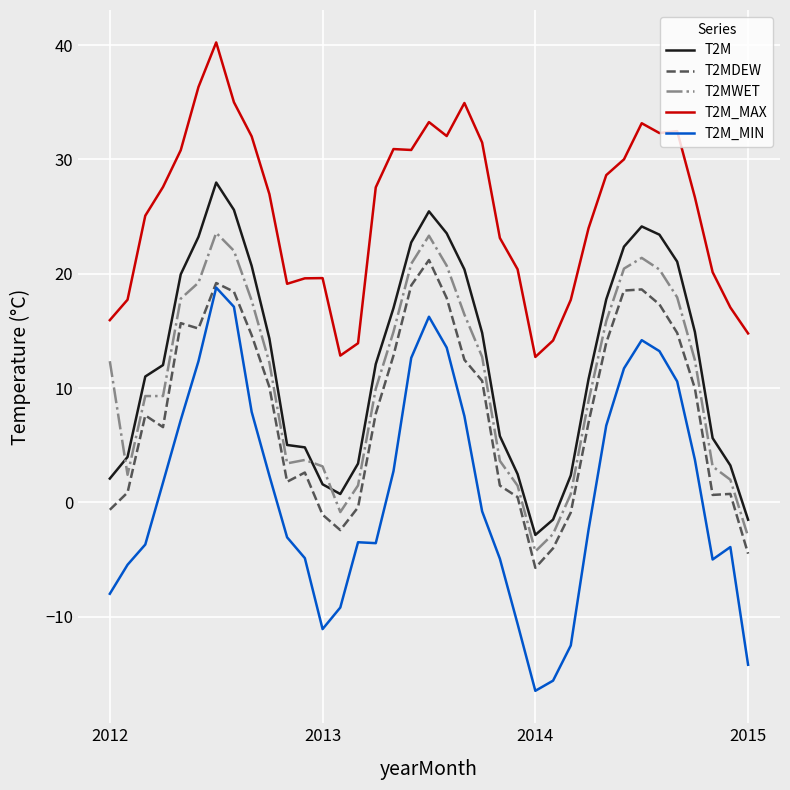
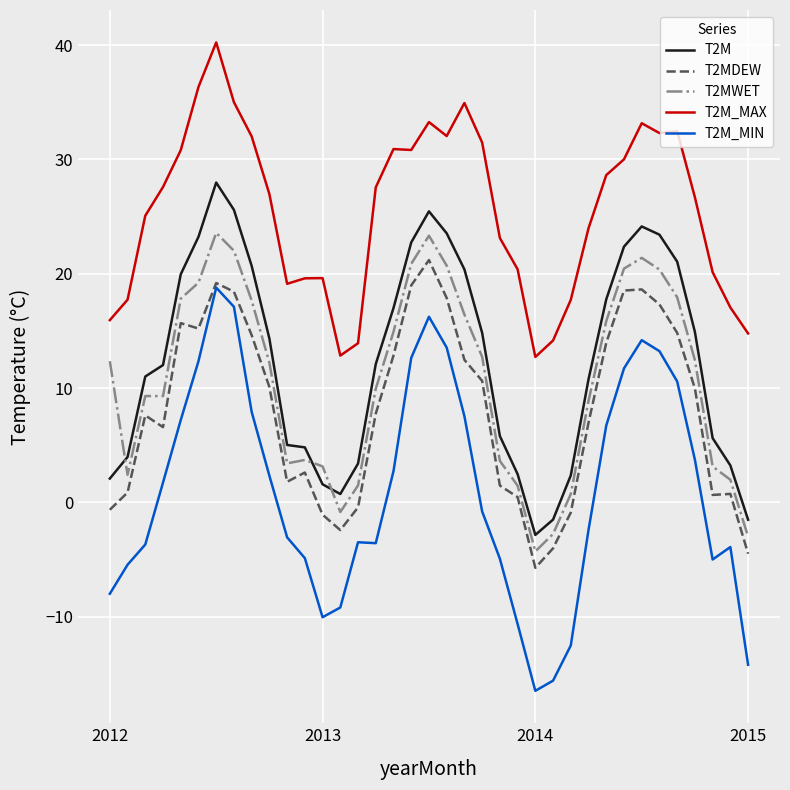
  {
    "T2M": {
      "2012": 2.1,
      "2013": 1.6,
      "2014": -2.9,
      "2015": -1.5
    },
    "T2MDEW": {
      "2012": -0.7,
      "2013": -1.1,
      "2014": -5.7,
      "2015": -4.5
    },
    "T2MWET": {
      "2012": 12.4,
      "2013": 3.2,
      "2014": -4.3,
      "2015": -3.0
    },
    "T2M_MAX": {
      "2012": 15.9,
      "2013": 19.6,
      "2014": 12.7,
      "2015": 14.8
    },
    "T2M_MIN": {
      "2012": -8.0,
-     "2013": -11.1,
+     "2013": -10.1,
      "2014": -16.5,
      "2015": -14.2
    }
  }
